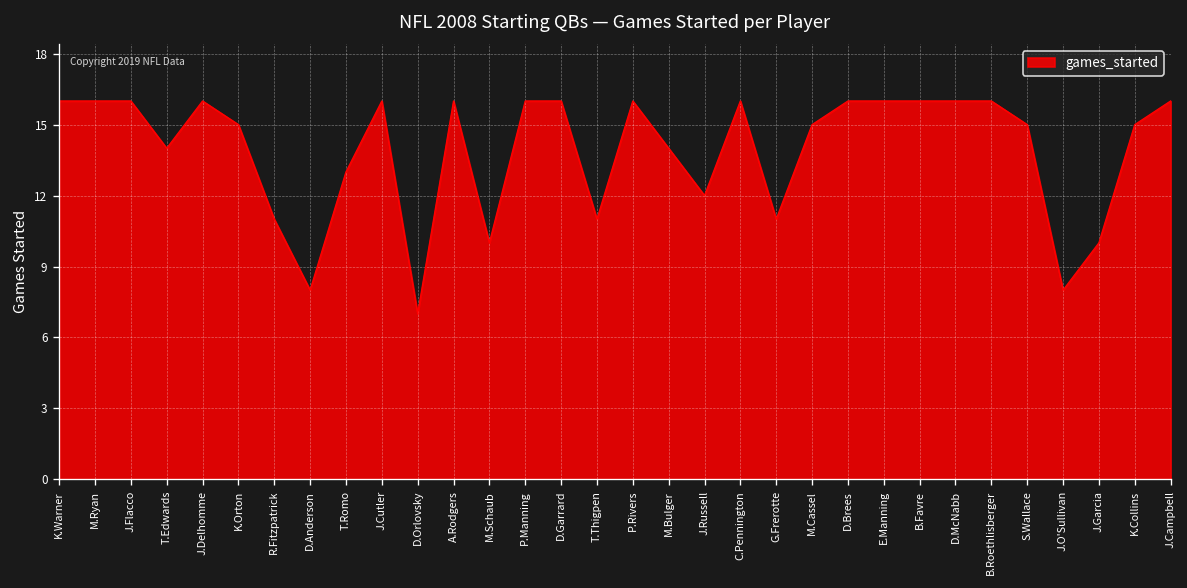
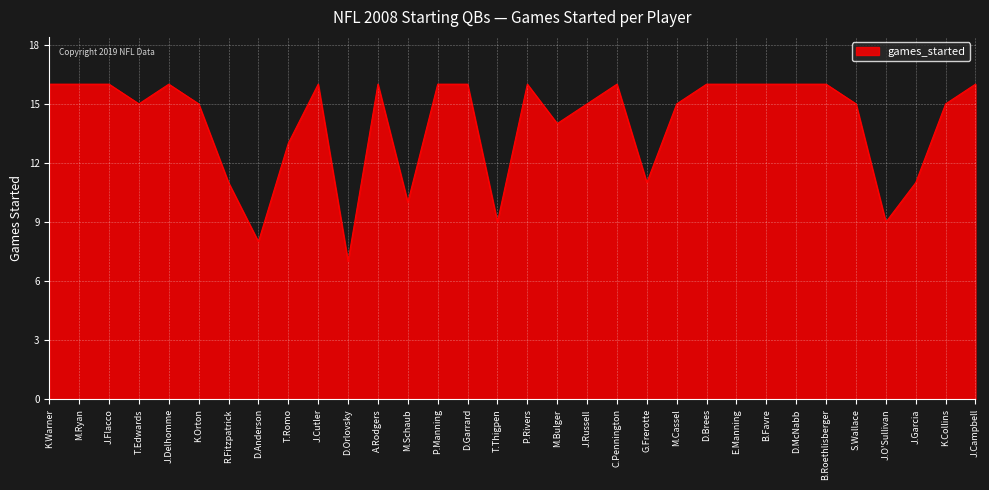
  {
    "K.Warner": 16,
    "M.Ryan": 16,
    "J.Flacco": 16,
-   "T.Edwards": 14,
+   "T.Edwards": 15,
    "J.Delhomme": 16,
    "K.Orton": 15,
    "R.Fitzpatrick": 11,
    "D.Anderson": 8,
    "T.Romo": 13,
    "J.Cutler": 16,
    "D.Orlovsky": 7,
    "A.Rodgers": 16,
    "M.Schaub": 10,
    "P.Manning": 16,
    "D.Garrard": 16,
-   "T.Thigpen": 11,
+   "T.Thigpen": 9,
    "P.Rivers": 16,
    "M.Bulger": 14,
-   "J.Russell": 12,
+   "J.Russell": 15,
    "C.Pennington": 16,
    "G.Frerotte": 11,
    "M.Cassel": 15,
    "D.Brees": 16,
    "E.Manning": 16,
    "B.Favre": 16,
    "D.McNabb": 16,
    "B.Roethlisberger": 16,
    "S.Wallace": 15,
-   "J.O'Sullivan": 8,
-   "J.Garcia": 10,
+   "J.O'Sullivan": 9,
+   "J.Garcia": 11,
    "K.Collins": 15,
    "J.Campbell": 16
  }
